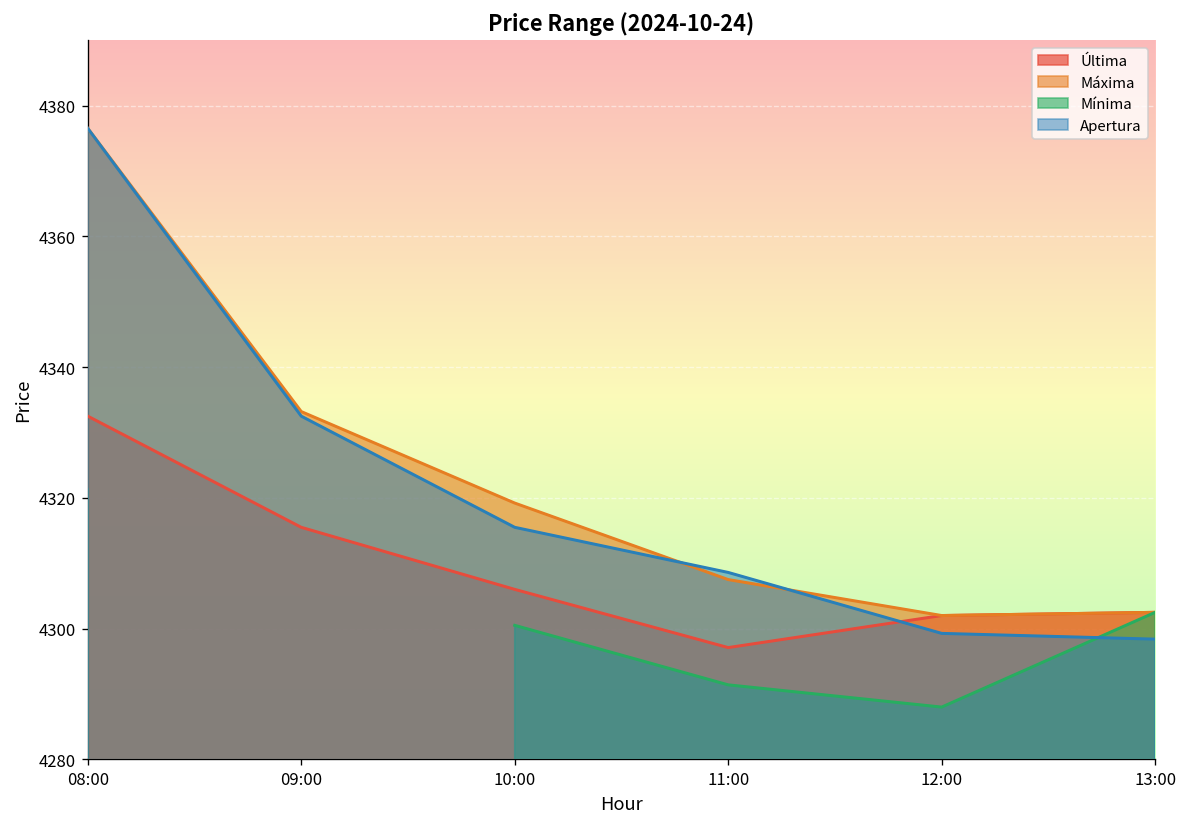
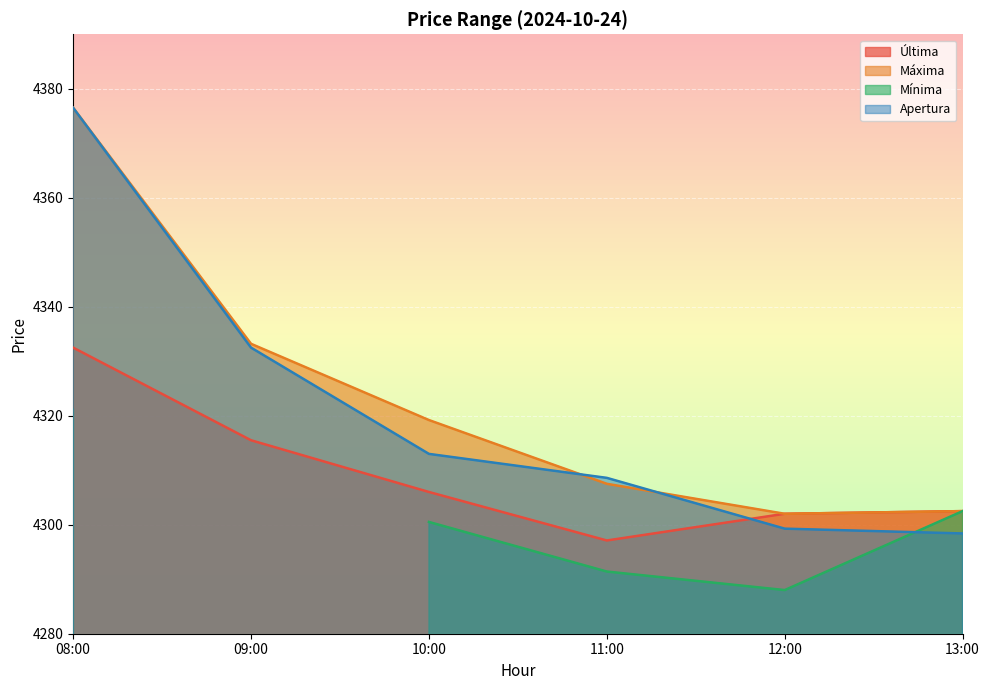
  {
    "Apertura": {
      "09:00": 4333,
-     "10:00": 4316,
+     "10:00": 4313,
      "11:00": 4309,
      "12:00": 4299,
      "13:00": 4298
    }
  }
